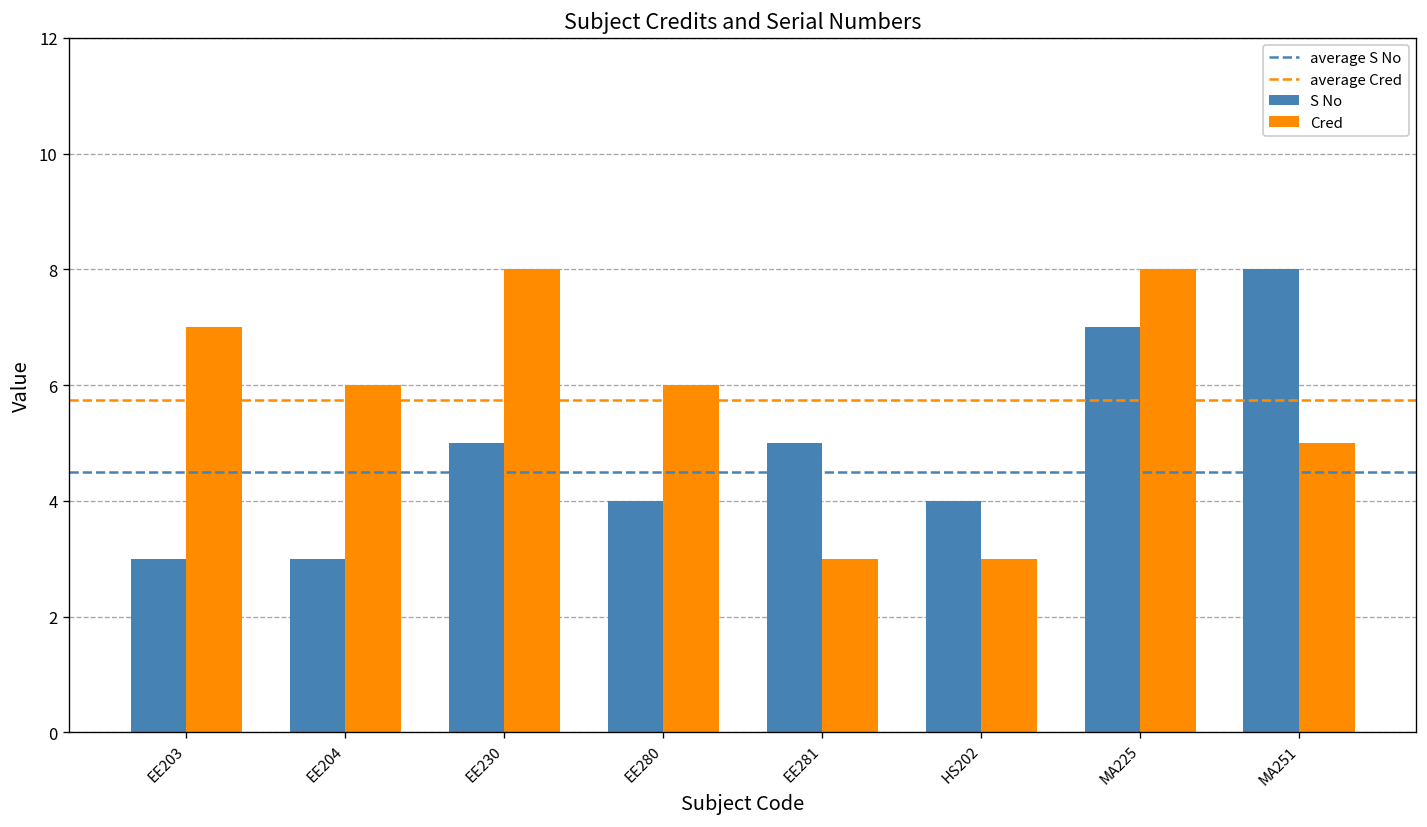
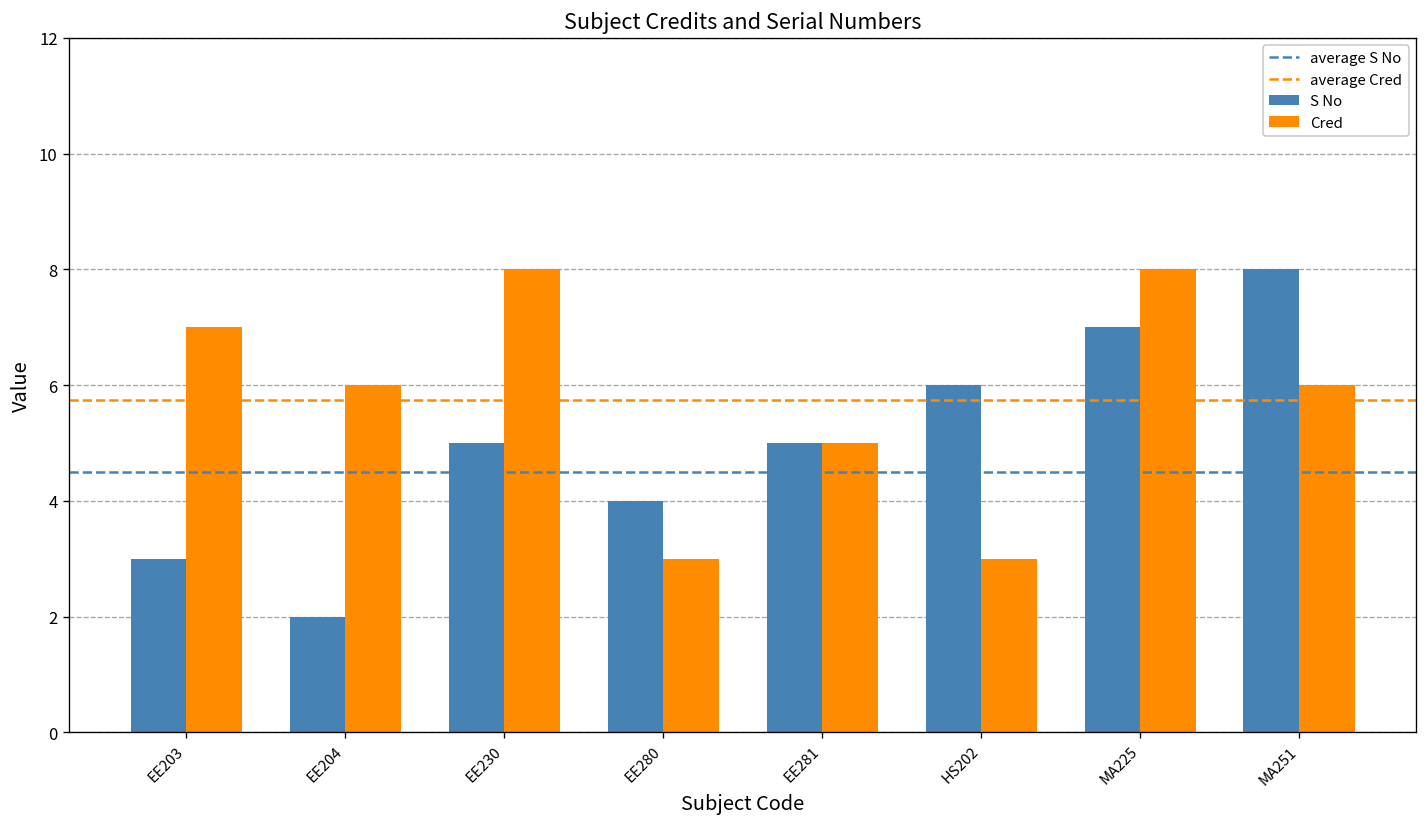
  {
    "S No": {
      "EE203": 3,
-     "EE204": 3,
+     "EE204": 2,
      "EE230": 5,
      "EE280": 4,
      "EE281": 5,
-     "HS202": 4,
+     "HS202": 6,
      "MA225": 7,
      "MA251": 8
    },
    "Cred": {
      "EE203": 7,
      "EE204": 6,
      "EE230": 8,
-     "EE280": 6,
-     "EE281": 3,
+     "EE280": 3,
+     "EE281": 5,
      "HS202": 3,
      "MA225": 8,
-     "MA251": 5
+     "MA251": 6
    }
  }
